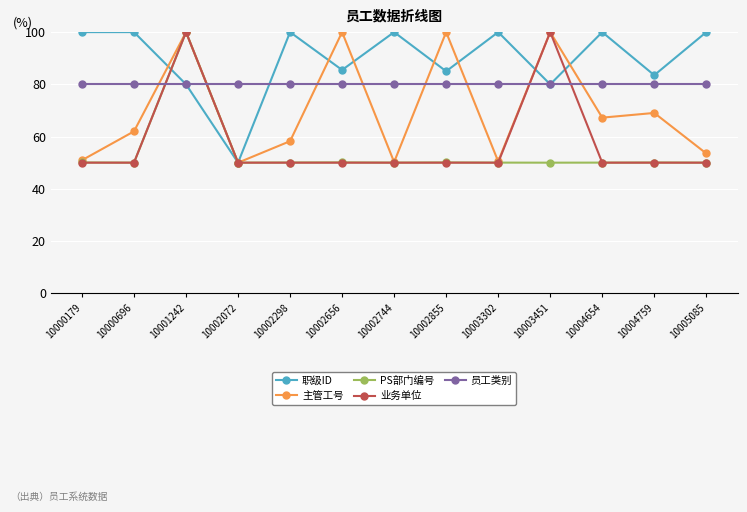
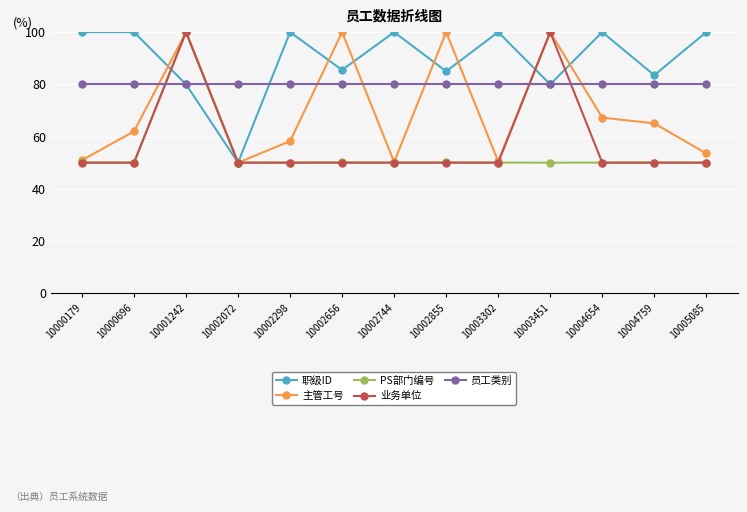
  {
    "职级ID": {
      "10000179": 100,
      "10000696": 100,
      "10002298": 100,
      "10002656": 86,
      "10002744": 100,
      "10002855": 85,
      "10003302": 100,
      "10004654": 100,
      "10004759": 84,
      "10005085": 100
    },
    "主管工号": {
      "10000696": 62,
      "10002298": 58,
      "10002656": 100,
      "10002855": 100,
      "10004654": 67,
-     "10004759": 69,
+     "10004759": 65,
      "10005085": 54
    },
    "PS部门编号": {
      "10003451": 50
    },
    "员工类别": {
      "10000179": 80,
      "10000696": 80,
      "10002072": 80,
      "10002298": 80,
      "10002656": 80,
      "10002744": 80,
      "10002855": 80,
      "10003302": 80,
      "10004654": 80,
      "10004759": 80,
      "10005085": 80
    }
  }
